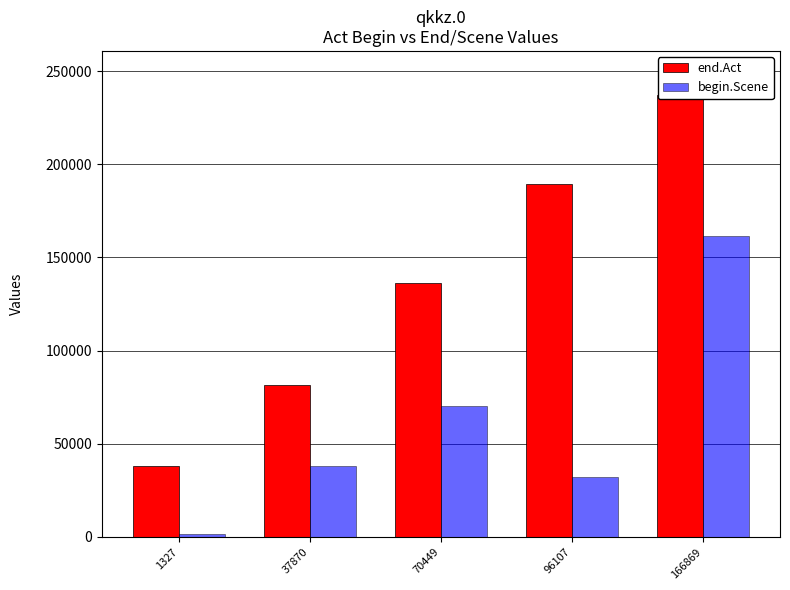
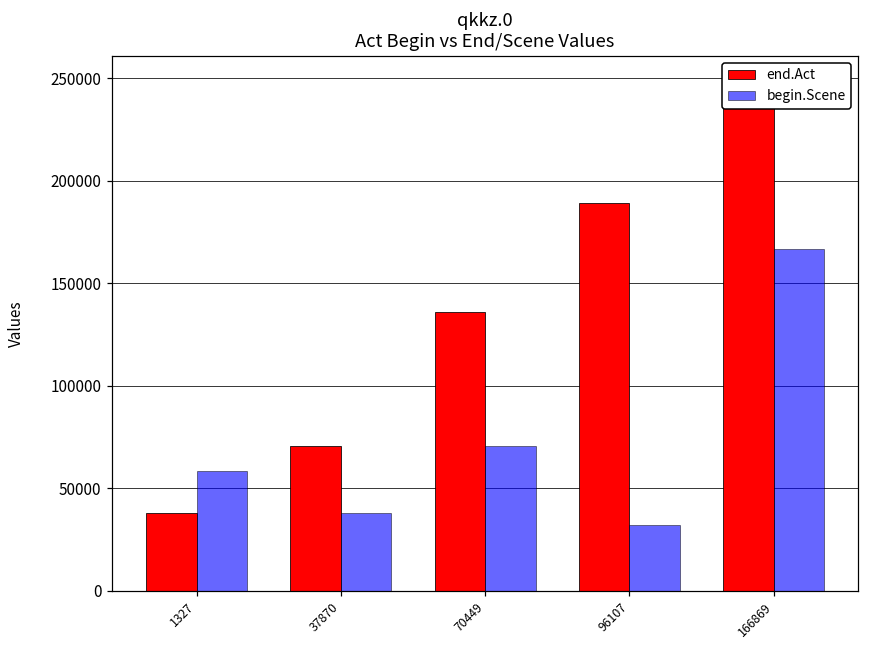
  {
    "end.Act": {
      "1327": 38000,
-     "37870": 81000,
+     "37870": 70000,
      "70449": 136000,
      "96107": 189000
    },
    "begin.Scene": {
-     "1327": 1000,
+     "1327": 59000,
      "37870": 38000,
      "70449": 70000,
      "96107": 32000,
-     "166869": 162000
+     "166869": 167000
    }
  }
